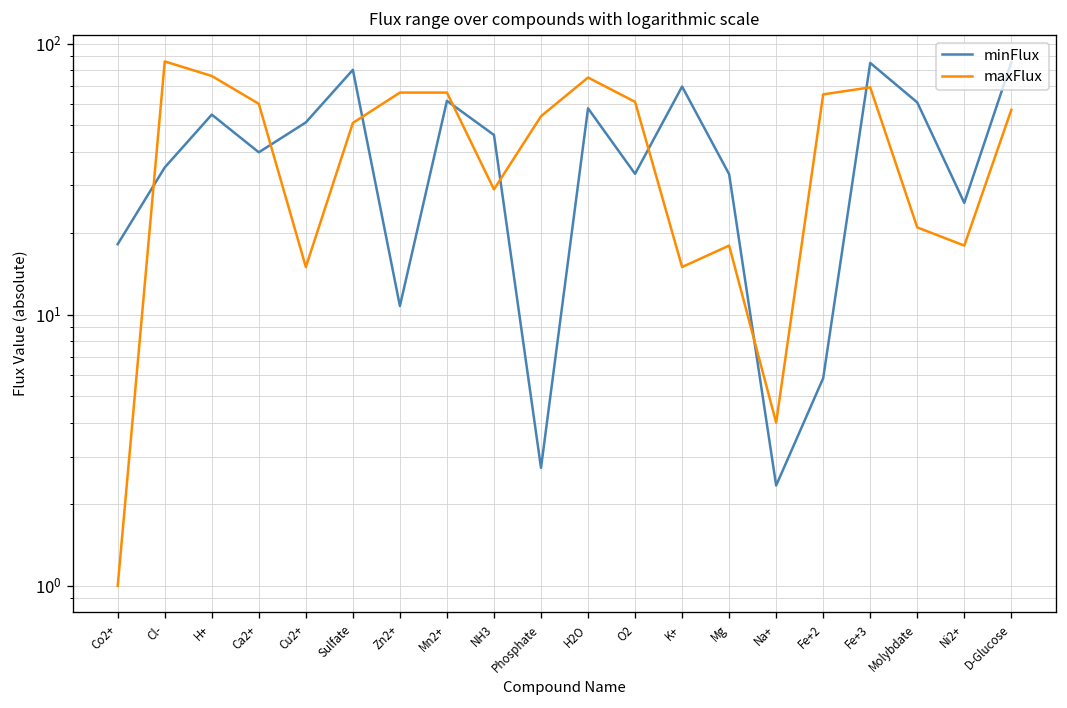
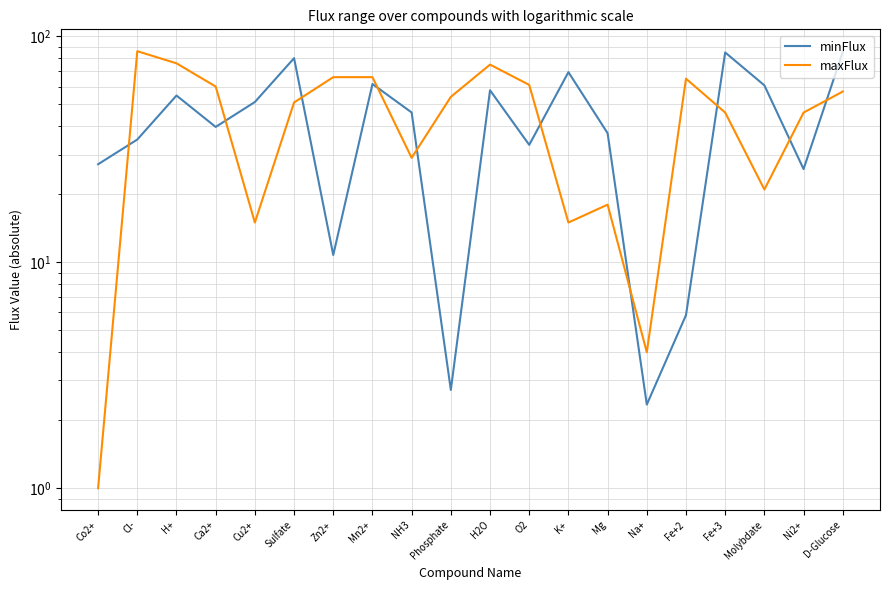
  {
    "minFlux": {
-     "Co2+": 18,
+     "Co2+": 27,
      "Cl-": 35,
      "H+": 55,
      "Ca2+": 40,
      "Cu2+": 51,
      "Sulfate": 80,
      "Zn2+": 11,
      "Mn2+": 62,
      "NH3": 46,
      "Phosphate": 2.7,
      "H2O": 58,
      "O2": 33,
      "K+": 69,
-     "Mg": 33,
+     "Mg": 37,
      "Na+": 2.3,
      "Fe+2": 5.8,
      "Fe+3": 85,
      "Molybdate": 61,
      "Ni2+": 26
    },
    "maxFlux": {
      "Co2+": 1,
      "Cl-": 86,
      "H+": 76,
      "Ca2+": 60,
      "Cu2+": 15,
      "Sulfate": 51,
      "Zn2+": 66,
      "Mn2+": 66,
      "NH3": 29,
      "Phosphate": 54,
      "H2O": 75,
      "O2": 61,
      "K+": 15,
      "Mg": 18,
      "Na+": 4,
      "Fe+2": 65,
-     "Fe+3": 69,
+     "Fe+3": 46,
      "Molybdate": 21,
-     "Ni2+": 18,
+     "Ni2+": 46,
      "D-Glucose": 57
    }
  }
